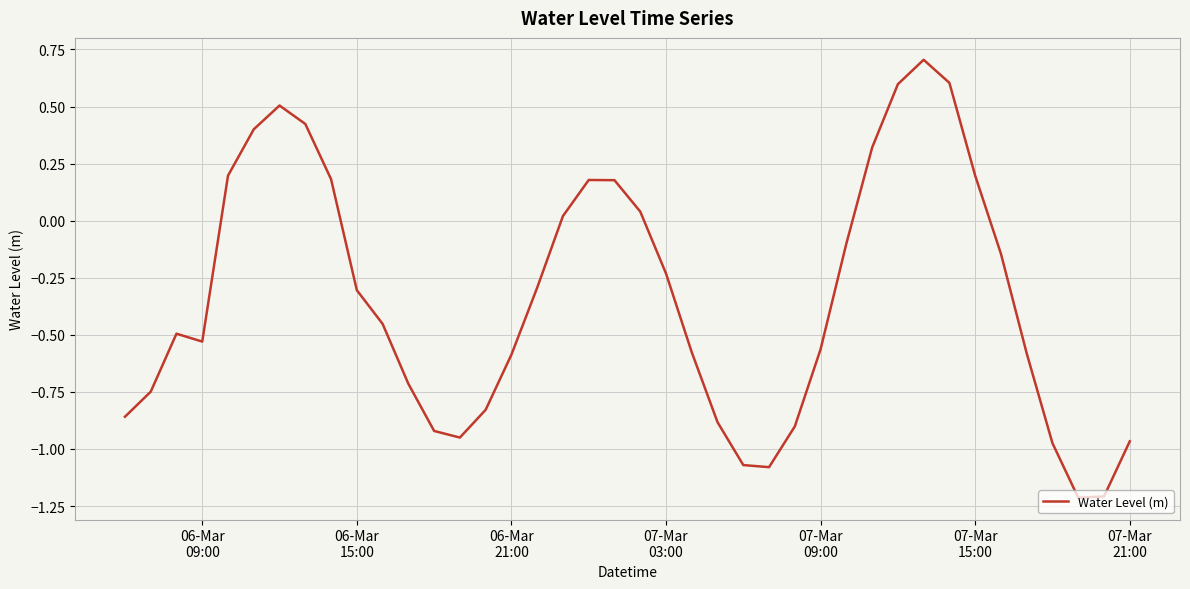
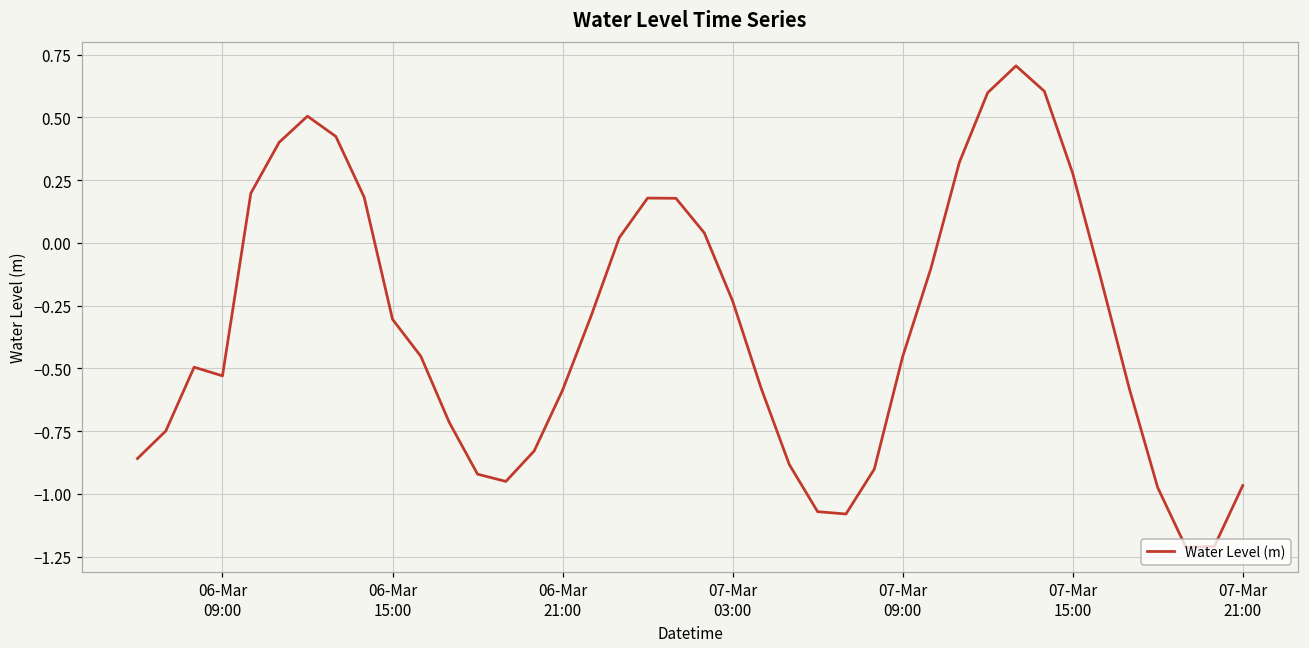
  {
    "06-Mar 09:00": -0.53,
    "06-Mar 15:00": -0.30,
    "06-Mar 21:00": -0.59,
    "07-Mar 03:00": -0.23,
-   "07-Mar 09:00": -0.56,
-   "07-Mar 15:00": 0.20,
+   "07-Mar 09:00": -0.45,
+   "07-Mar 15:00": 0.28,
    "07-Mar 21:00": -0.97
  }
